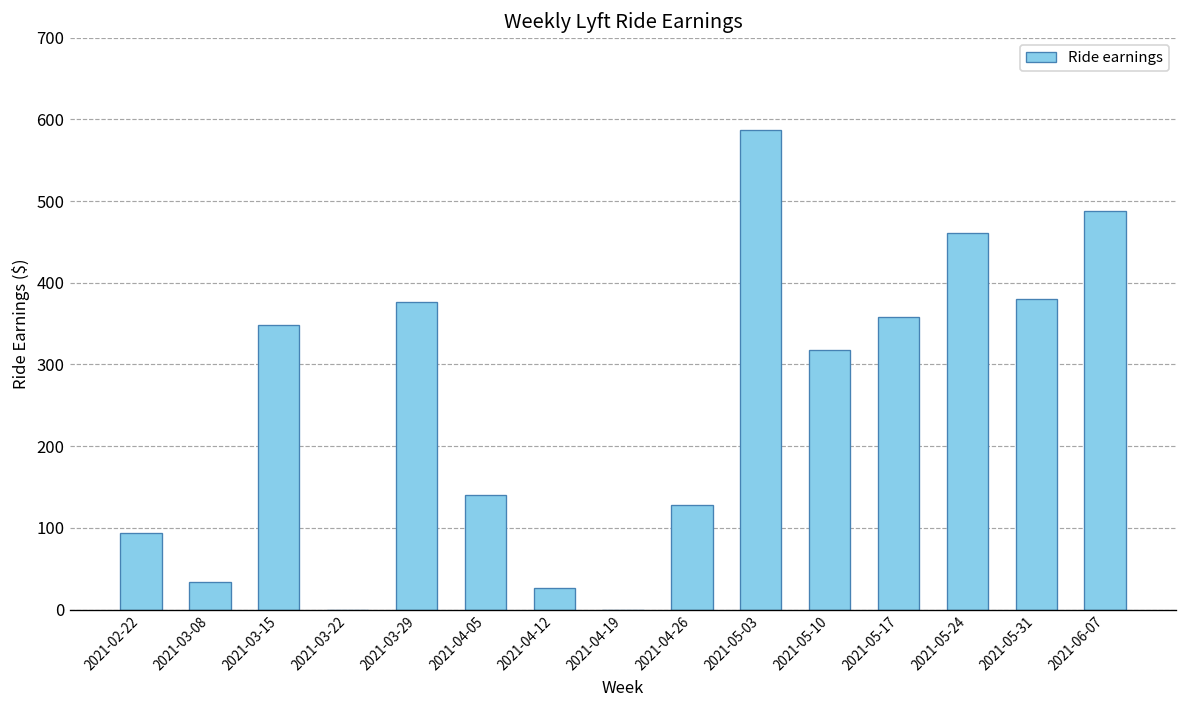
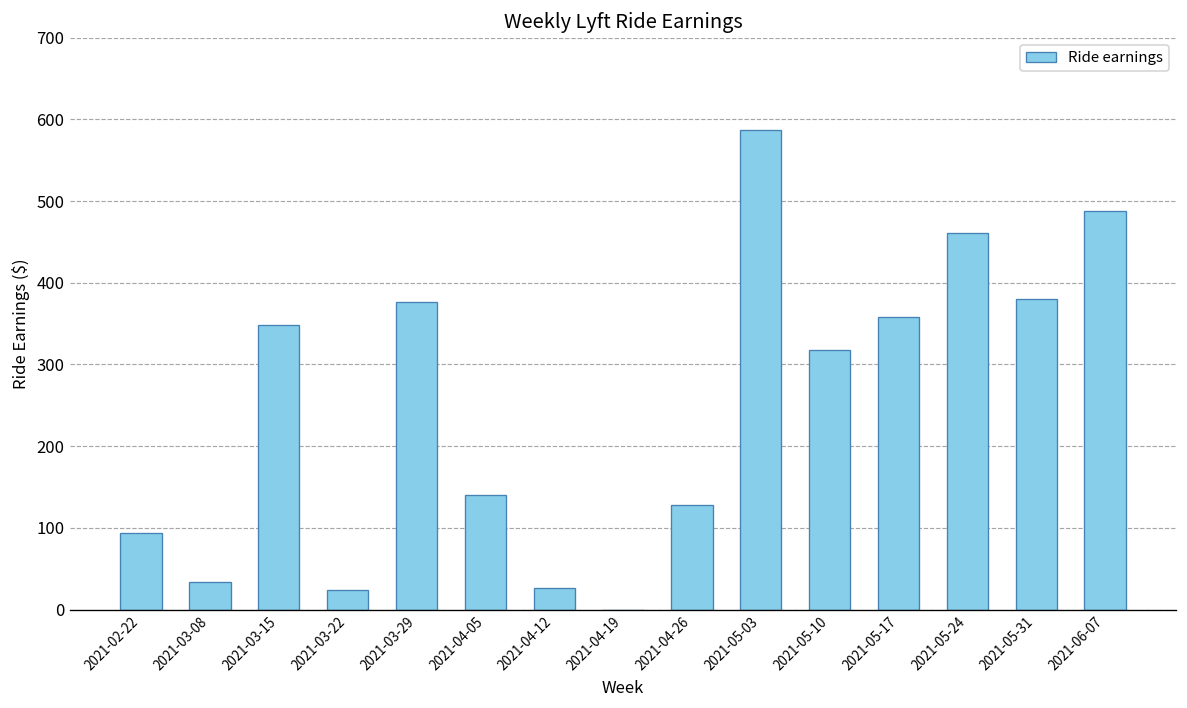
  {
    "2021-02-22": 90,
    "2021-03-08": 30,
    "2021-03-15": 350,
-   "2021-03-22": 0,
+   "2021-03-22": 20,
    "2021-03-29": 380,
    "2021-04-05": 140,
    "2021-04-12": 30,
    "2021-04-19": 0,
    "2021-04-26": 130,
    "2021-05-03": 590,
    "2021-05-10": 320,
    "2021-05-17": 360,
    "2021-05-24": 460,
    "2021-05-31": 380,
    "2021-06-07": 490
  }
